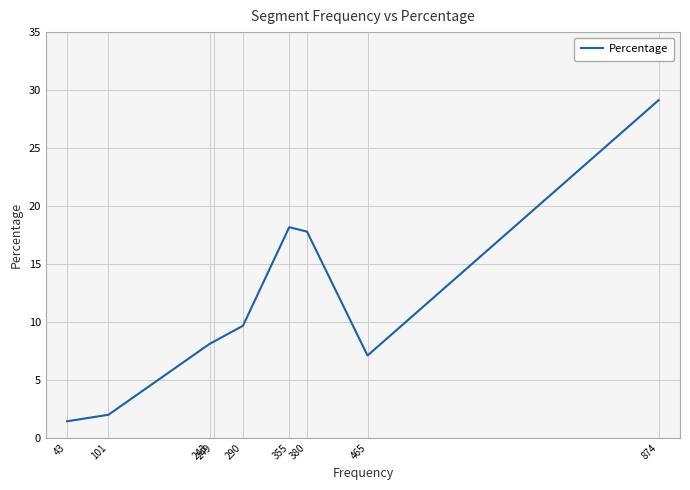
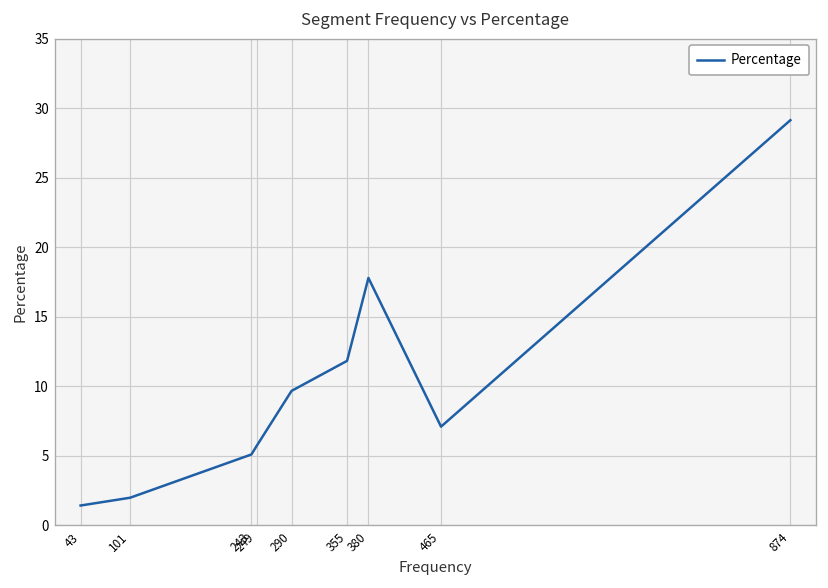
  {
    "43": 1.4,
    "101": 2.0,
-   "243": 8.1,
-   "249": 8.3,
+   "243": 5.1,
+   "249": 5.7,
    "290": 9.7,
-   "355": 18.2,
+   "355": 11.8,
    "380": 17.8,
    "465": 7.1,
    "874": 29.1
  }
